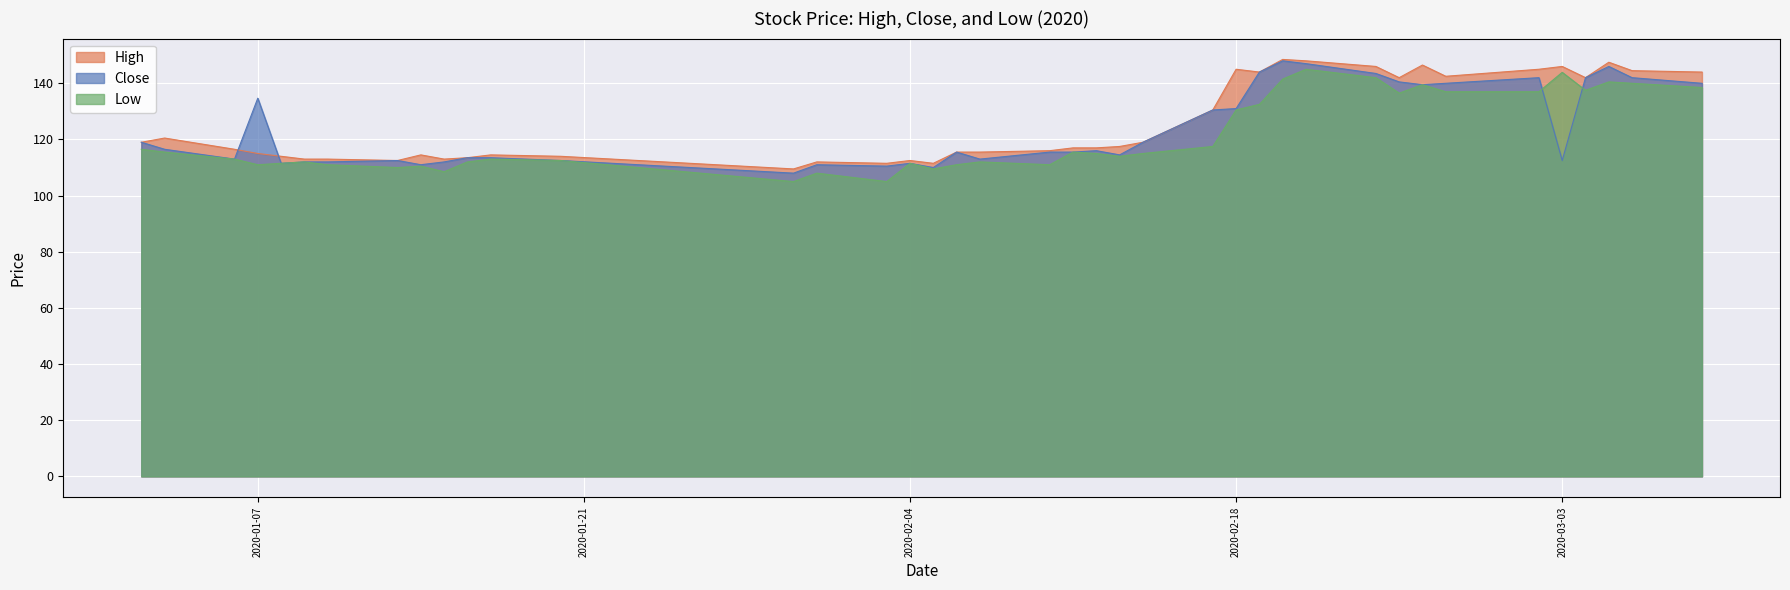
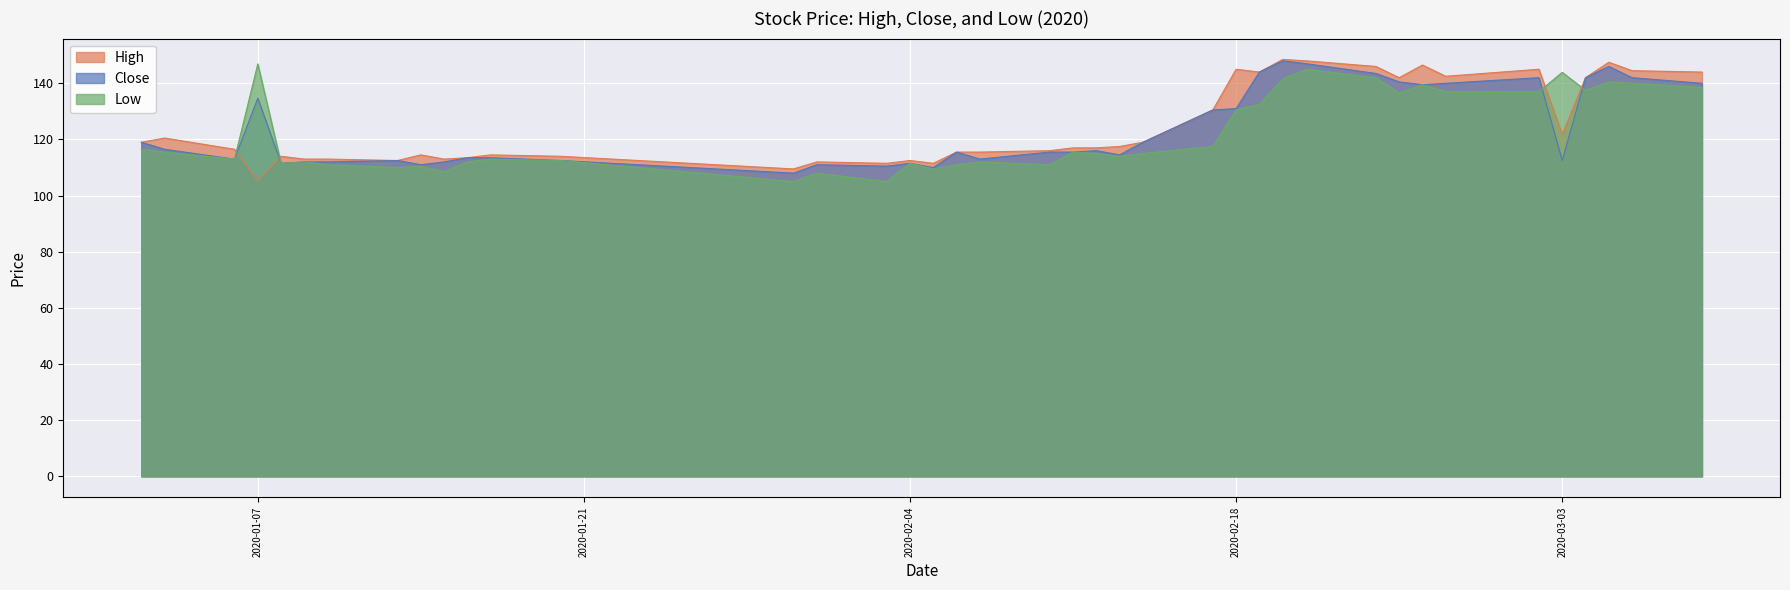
  {
    "High": {
-     "2020-01-07": 115,
+     "2020-01-07": 105,
      "2020-02-04": 113,
      "2020-02-18": 145,
-     "2020-03-03": 146
+     "2020-03-03": 122
    },
    "Close": {
      "2020-01-07": 135,
      "2020-03-03": 113
    },
    "Low": {
-     "2020-01-07": 111,
+     "2020-01-07": 147,
      "2020-03-03": 144
    }
  }
